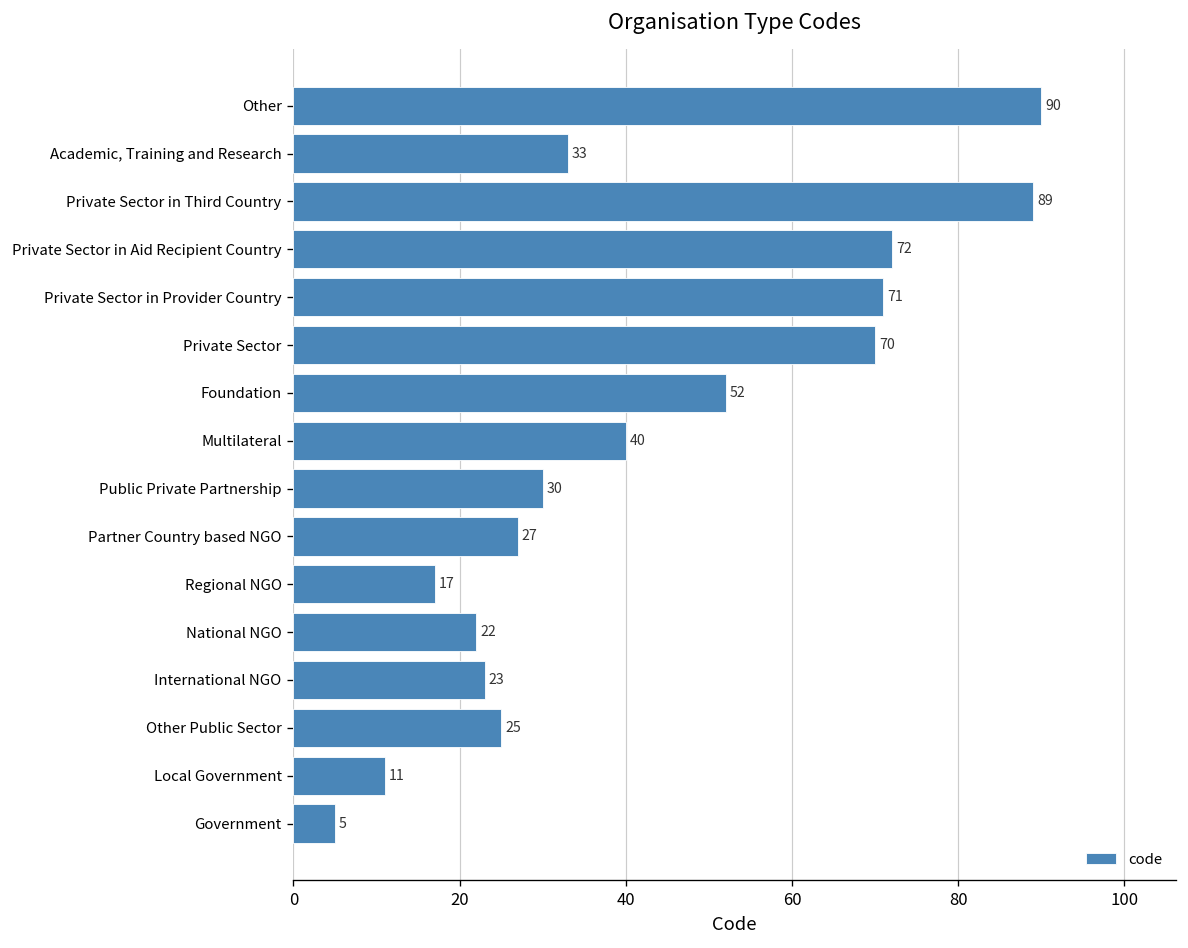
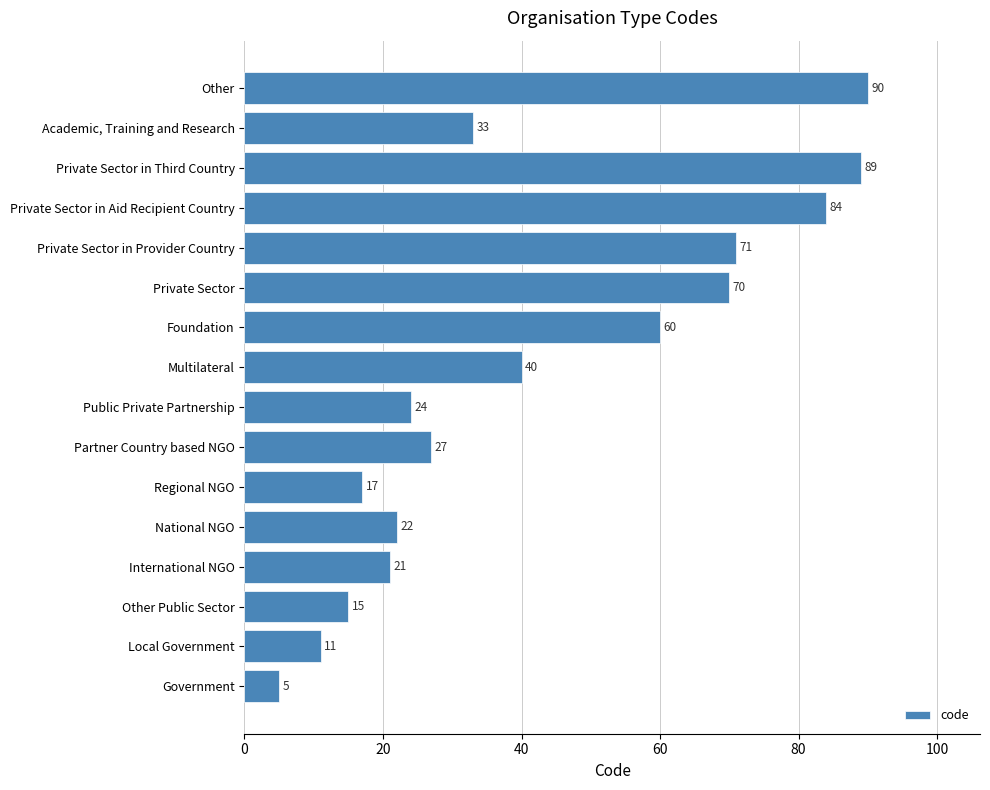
  {
    "Other": 90,
    "Academic, Training and Research": 33,
    "Private Sector in Third Country": 89,
-   "Private Sector in Aid Recipient Country": 72,
+   "Private Sector in Aid Recipient Country": 84,
    "Private Sector in Provider Country": 71,
    "Private Sector": 70,
-   "Foundation": 52,
+   "Foundation": 60,
    "Multilateral": 40,
-   "Public Private Partnership": 30,
+   "Public Private Partnership": 24,
    "Partner Country based NGO": 27,
    "Regional NGO": 17,
    "National NGO": 22,
-   "International NGO": 23,
-   "Other Public Sector": 25,
+   "International NGO": 21,
+   "Other Public Sector": 15,
    "Local Government": 11,
    "Government": 5
  }
